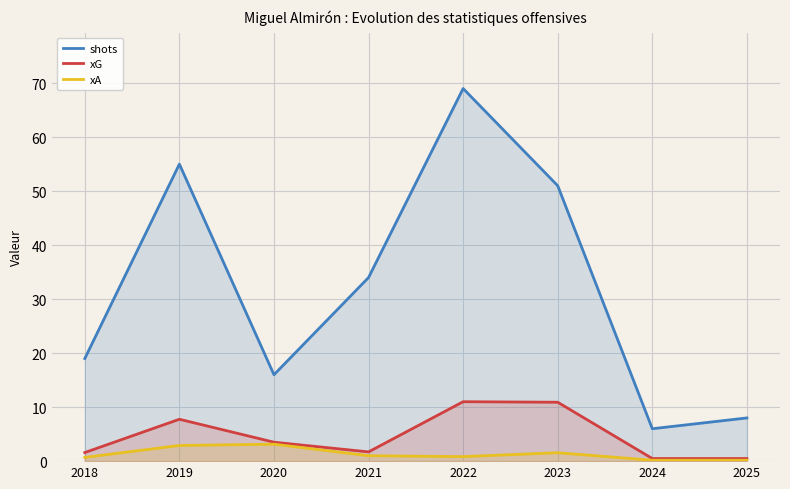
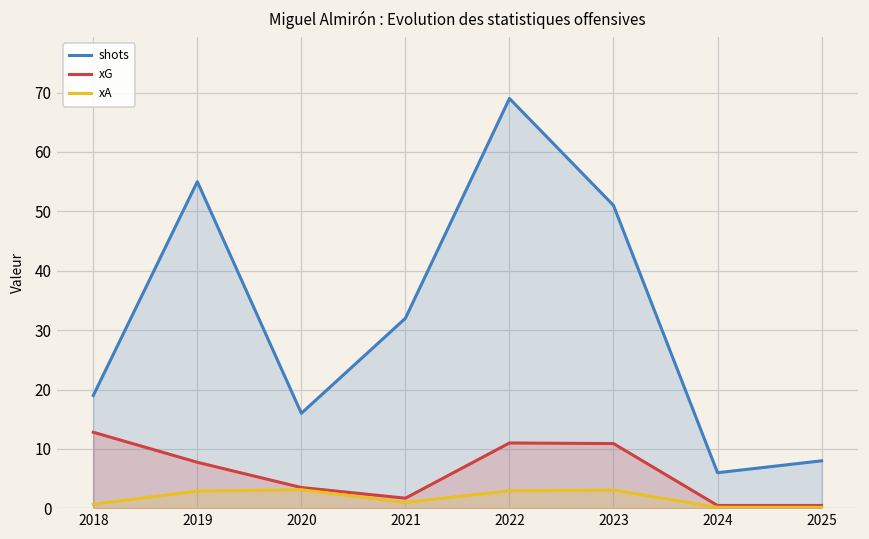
  {
    "shots": {
      "2018": 19,
      "2019": 55,
      "2020": 16,
-     "2021": 34,
+     "2021": 32,
      "2022": 69,
      "2023": 51,
      "2024": 6,
      "2025": 8
    },
    "xG": {
-     "2018": 2,
+     "2018": 13,
      "2019": 8,
      "2021": 2,
      "2022": 11,
      "2023": 11
    },
    "xA": {
      "2018": 1,
      "2019": 3,
      "2021": 1,
-     "2022": 1,
-     "2023": 2
+     "2022": 3,
+     "2023": 3
    }
  }
